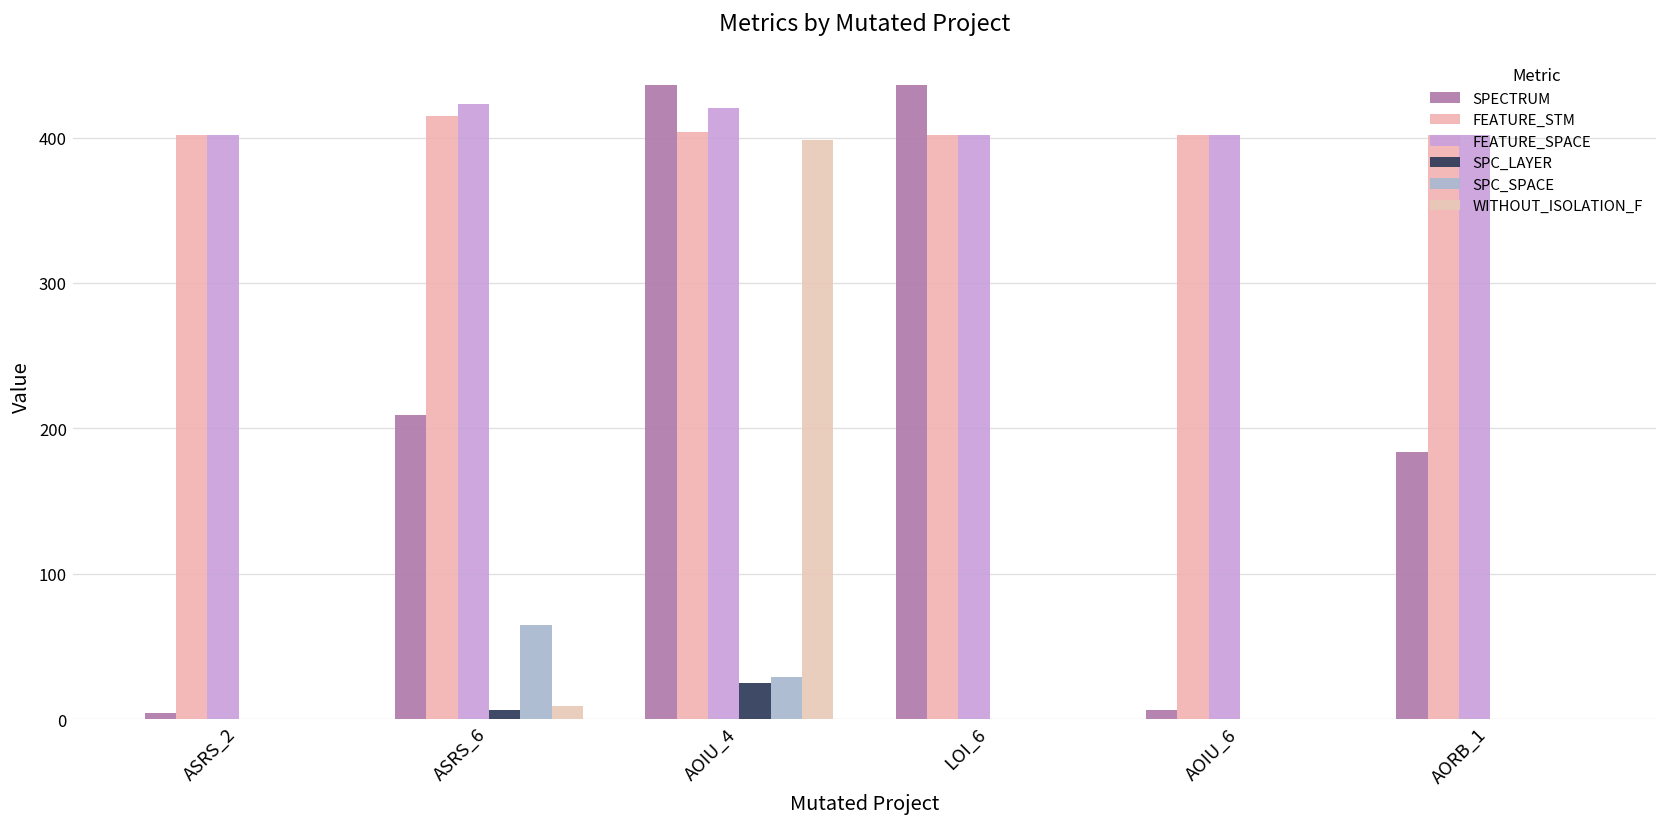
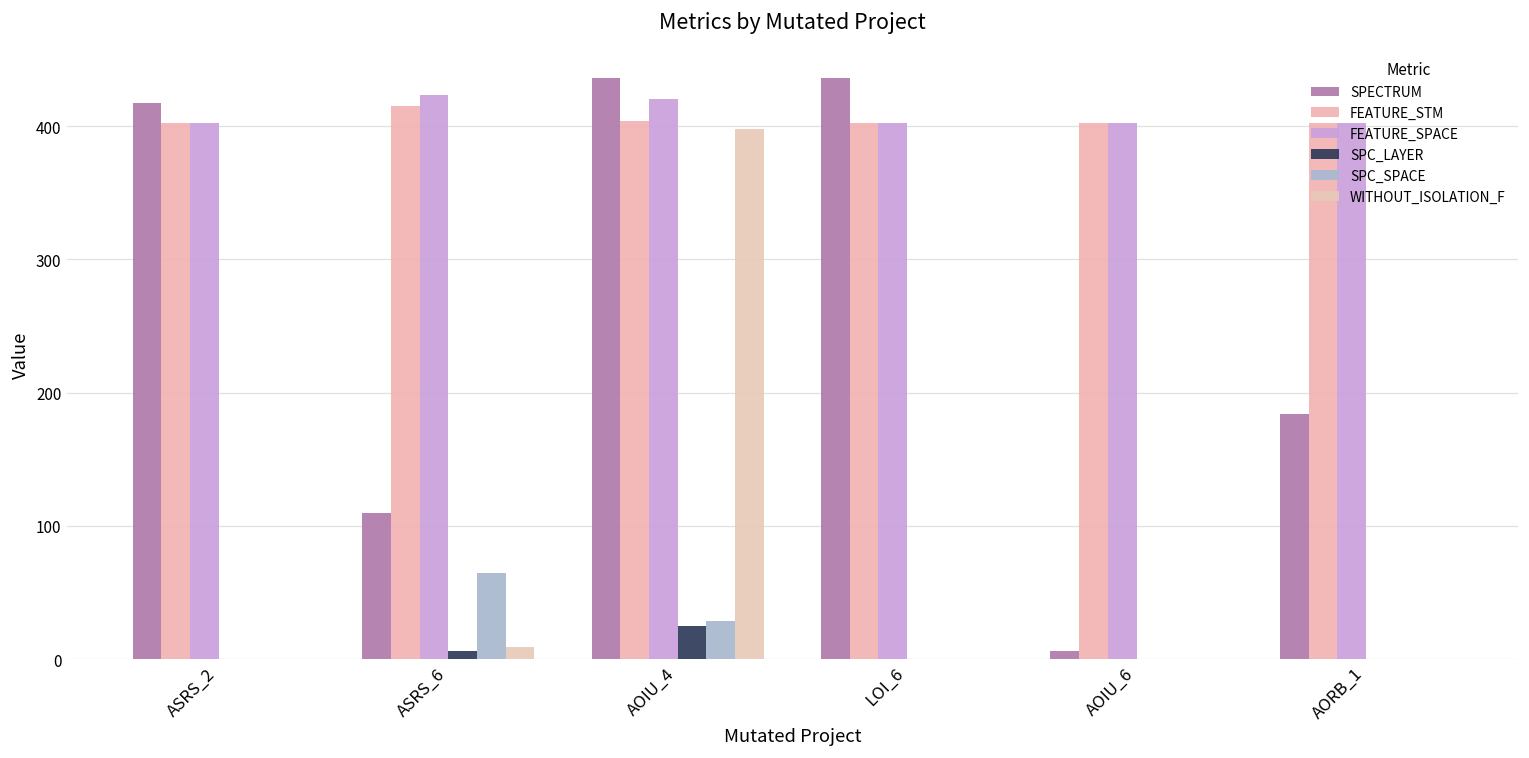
  {
    "SPECTRUM": {
-     "ASRS_2": 4,
-     "ASRS_6": 209,
+     "ASRS_2": 417,
+     "ASRS_6": 110,
      "AOIU_4": 436,
      "LOI_6": 436,
      "AOIU_6": 6,
      "AORB_1": 184
    },
    "SPC_LAYER": {
      "ASRS_2": 0,
      "ASRS_6": 6,
      "AOIU_4": 25,
      "LOI_6": 0,
      "AOIU_6": 0,
      "AORB_1": 0
    }
  }
